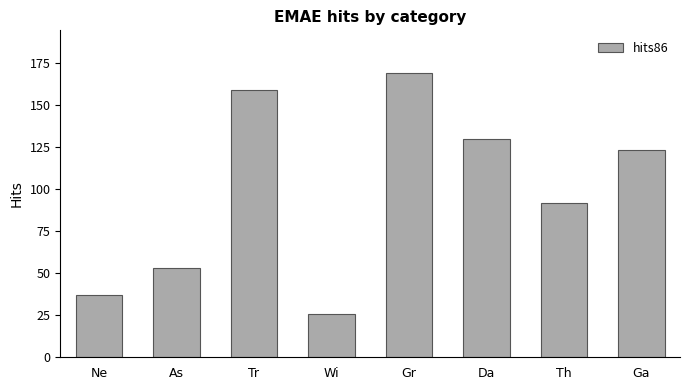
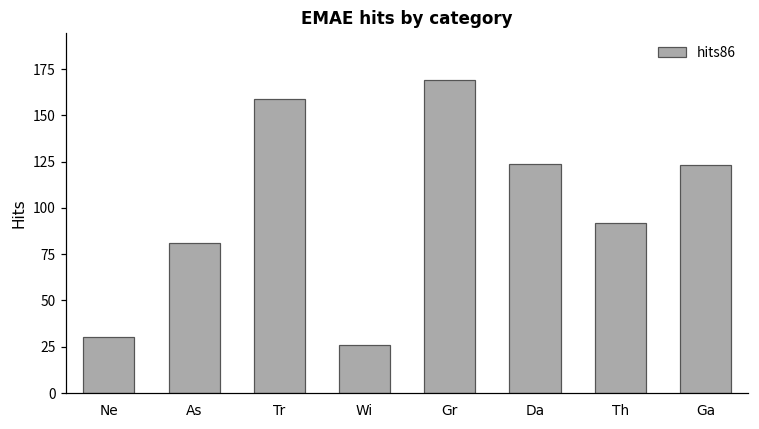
  {
-   "Ne": 37,
-   "As": 53,
+   "Ne": 30,
+   "As": 81,
    "Tr": 159,
    "Wi": 26,
    "Gr": 169,
-   "Da": 130,
+   "Da": 124,
    "Th": 92,
    "Ga": 123
  }
